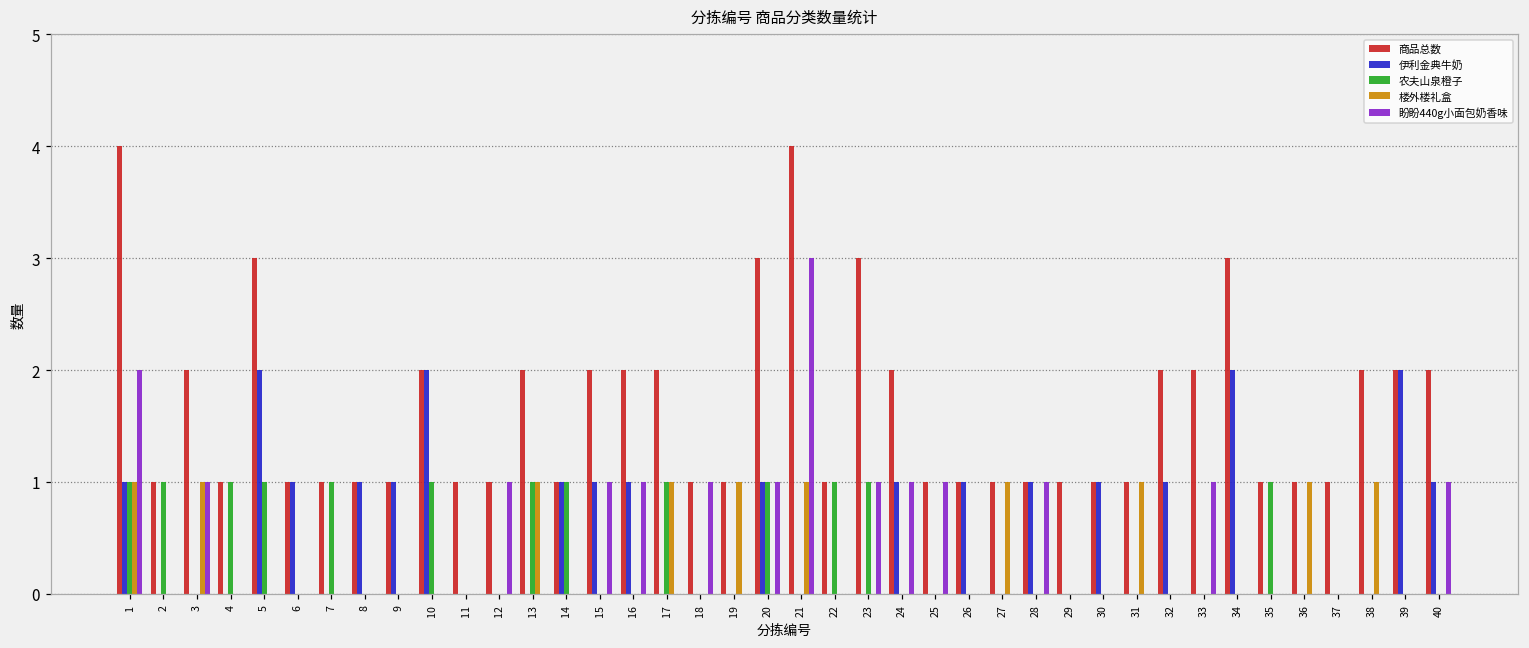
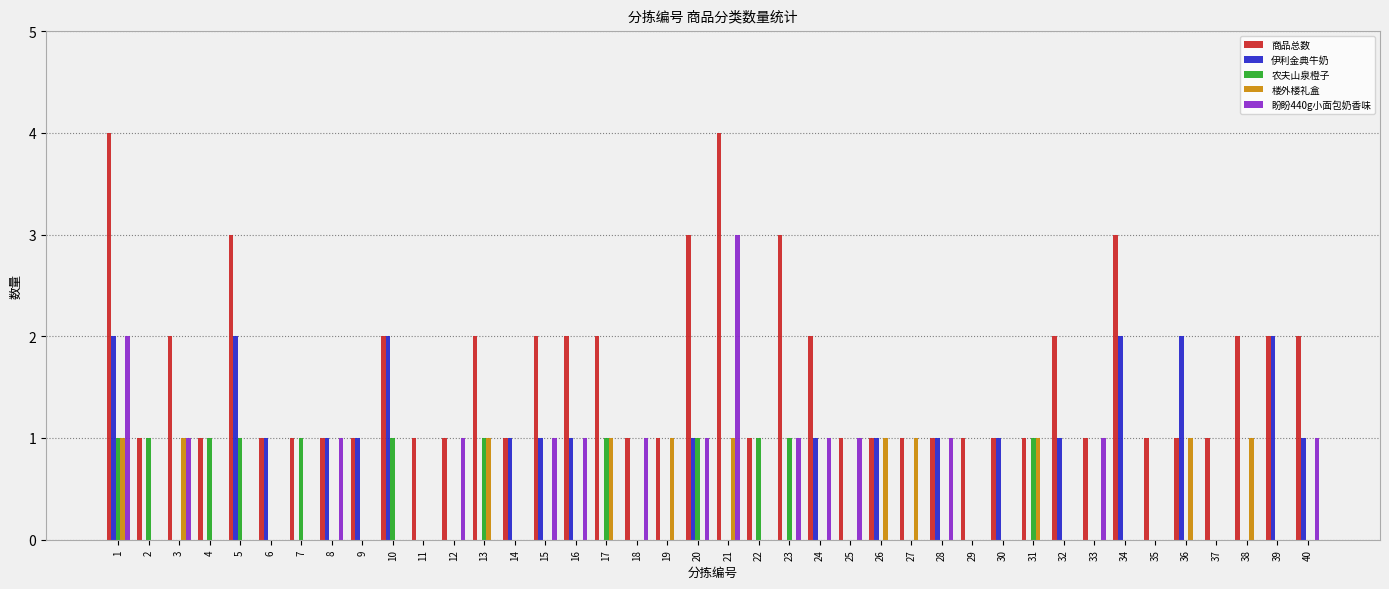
  {
    "商品总数": {
      "1": 4,
      "2": 1,
      "3": 2,
      "4": 1,
      "5": 3,
      "6": 1,
      "7": 1,
      "8": 1,
      "9": 1,
      "10": 2,
      "11": 1,
      "12": 1,
      "13": 2,
      "14": 1,
      "15": 2,
      "16": 2,
      "17": 2,
      "18": 1,
      "19": 1,
      "20": 3,
      "21": 4,
      "22": 1,
      "23": 3,
      "24": 2,
      "25": 1,
      "26": 1,
      "27": 1,
      "28": 1,
      "29": 1,
      "30": 1,
      "31": 1,
      "32": 2,
-     "33": 2,
+     "33": 1,
      "34": 3,
      "35": 1,
      "36": 1,
      "37": 1,
      "38": 2,
      "39": 2,
      "40": 2
    },
    "伊利金典牛奶": {
-     "1": 1,
+     "1": 2,
      "2": 0,
      "3": 0,
      "4": 0,
      "5": 2,
      "6": 1,
      "7": 0,
      "8": 1,
      "9": 1,
      "10": 2,
      "11": 0,
      "12": 0,
      "13": 0,
      "14": 1,
      "15": 1,
      "16": 1,
      "17": 0,
      "18": 0,
      "19": 0,
      "20": 1,
      "21": 0,
      "22": 0,
      "23": 0,
      "24": 1,
      "25": 0,
      "26": 1,
      "27": 0,
      "28": 1,
      "29": 0,
      "30": 1,
      "31": 0,
      "32": 1,
      "33": 0,
      "34": 2,
      "35": 0,
-     "36": 0,
+     "36": 2,
      "37": 0,
      "38": 0,
      "39": 2,
      "40": 1
    },
    "农夫山泉橙子": {
      "1": 1,
      "2": 1,
      "3": 0,
      "4": 1,
      "5": 1,
      "6": 0,
      "7": 1,
      "8": 0,
      "9": 0,
      "10": 1,
      "11": 0,
      "12": 0,
      "13": 1,
-     "14": 1,
+     "14": 0,
      "15": 0,
      "16": 0,
      "17": 1,
      "18": 0,
      "19": 0,
      "20": 1,
      "21": 0,
      "22": 1,
      "23": 1,
      "24": 0,
      "25": 0,
      "26": 0,
      "27": 0,
      "28": 0,
      "29": 0,
      "30": 0,
-     "31": 0,
+     "31": 1,
      "32": 0,
      "33": 0,
      "34": 0,
-     "35": 1,
+     "35": 0,
      "36": 0,
      "37": 0,
      "38": 0,
      "39": 0,
      "40": 0
    },
    "楼外楼礼盒": {
      "1": 1,
      "2": 0,
      "3": 1,
      "4": 0,
      "5": 0,
      "6": 0,
      "7": 0,
      "8": 0,
      "9": 0,
      "10": 0,
      "11": 0,
      "12": 0,
      "13": 1,
      "14": 0,
      "15": 0,
      "16": 0,
      "17": 1,
      "18": 0,
      "19": 1,
      "20": 0,
      "21": 1,
      "22": 0,
      "23": 0,
      "24": 0,
      "25": 0,
-     "26": 0,
+     "26": 1,
      "27": 1,
      "28": 0,
      "29": 0,
      "30": 0,
      "31": 1,
      "32": 0,
      "33": 0,
      "34": 0,
      "35": 0,
      "36": 1,
      "37": 0,
      "38": 1,
      "39": 0,
      "40": 0
    },
    "盼盼440g小面包奶香味": {
      "1": 2,
      "2": 0,
      "3": 1,
      "4": 0,
      "5": 0,
      "6": 0,
      "7": 0,
-     "8": 0,
+     "8": 1,
      "9": 0,
      "10": 0,
      "11": 0,
      "12": 1,
      "13": 0,
      "14": 0,
      "15": 1,
      "16": 1,
      "17": 0,
      "18": 1,
      "19": 0,
      "20": 1,
      "21": 3,
      "22": 0,
      "23": 1,
      "24": 1,
      "25": 1,
      "26": 0,
      "27": 0,
      "28": 1,
      "29": 0,
      "30": 0,
      "31": 0,
      "32": 0,
      "33": 1,
      "34": 0,
      "35": 0,
      "36": 0,
      "37": 0,
      "38": 0,
      "39": 0,
      "40": 1
    }
  }
